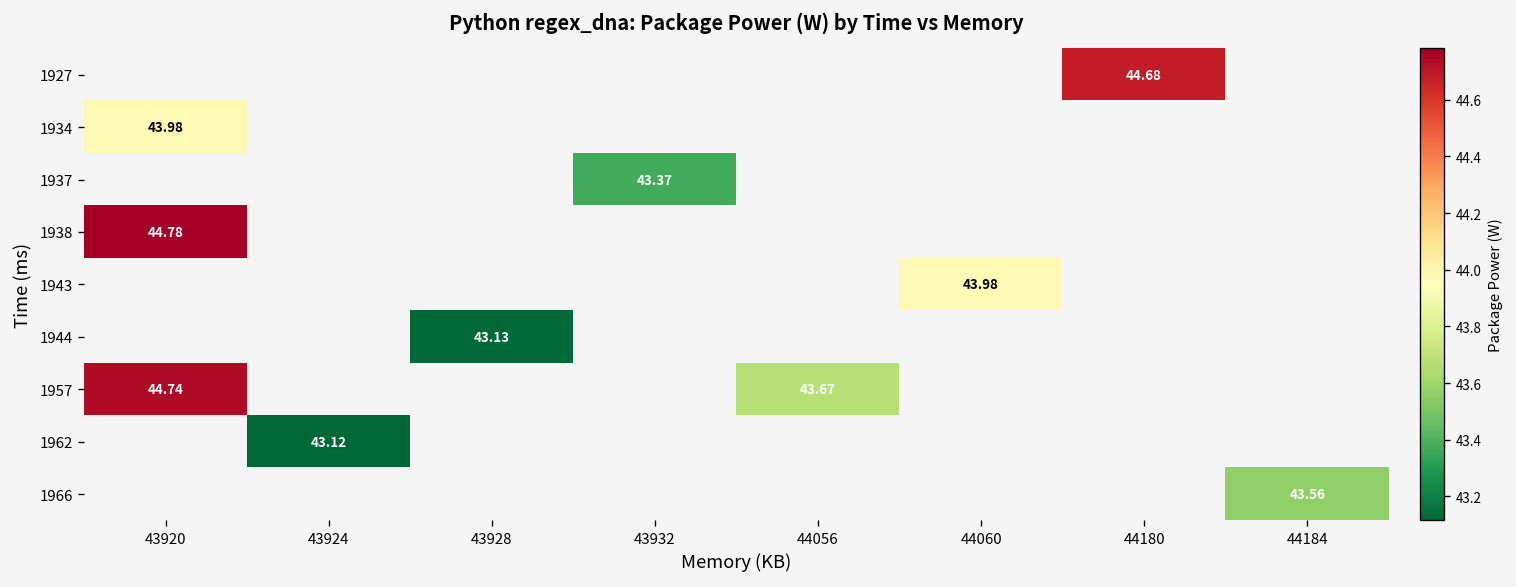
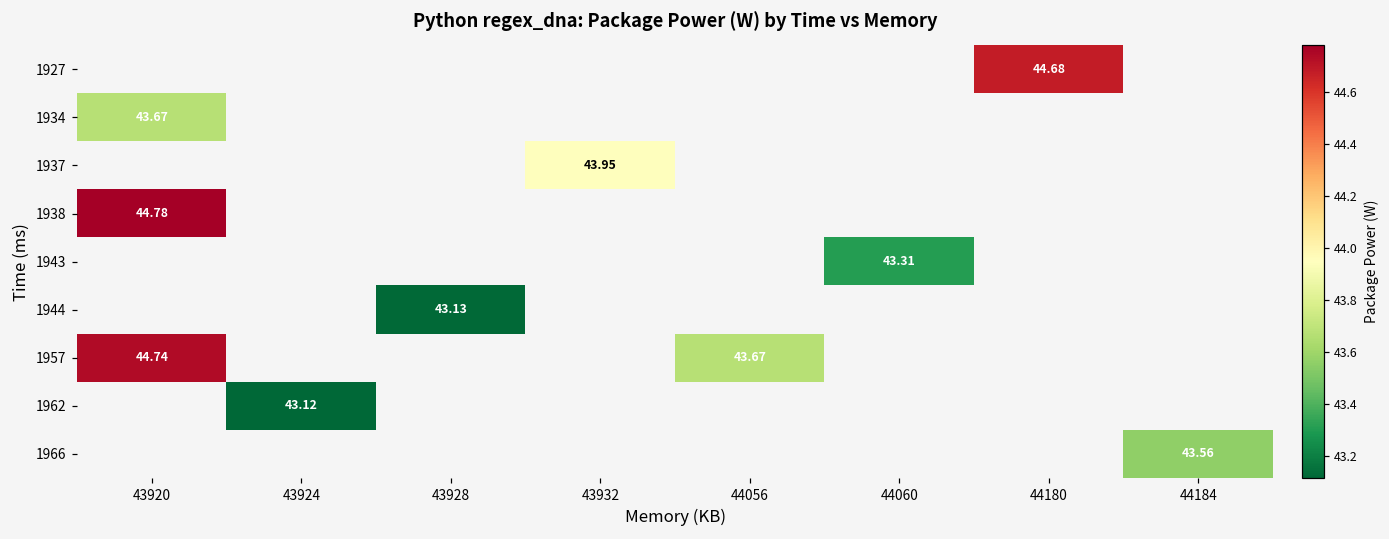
  {
    "1927": {
      "44180": 44.68
    },
    "1934": {
-     "43920": 43.98
+     "43920": 43.67
    },
    "1937": {
-     "43932": 43.37
+     "43932": 43.95
    },
    "1938": {
      "43920": 44.78
    },
    "1943": {
-     "44060": 43.98
+     "44060": 43.31
    },
    "1944": {
      "43928": 43.13
    },
    "1957": {
      "43920": 44.74,
      "44056": 43.67
    },
    "1962": {
      "43924": 43.12
    },
    "1966": {
      "44184": 43.56
    }
  }
